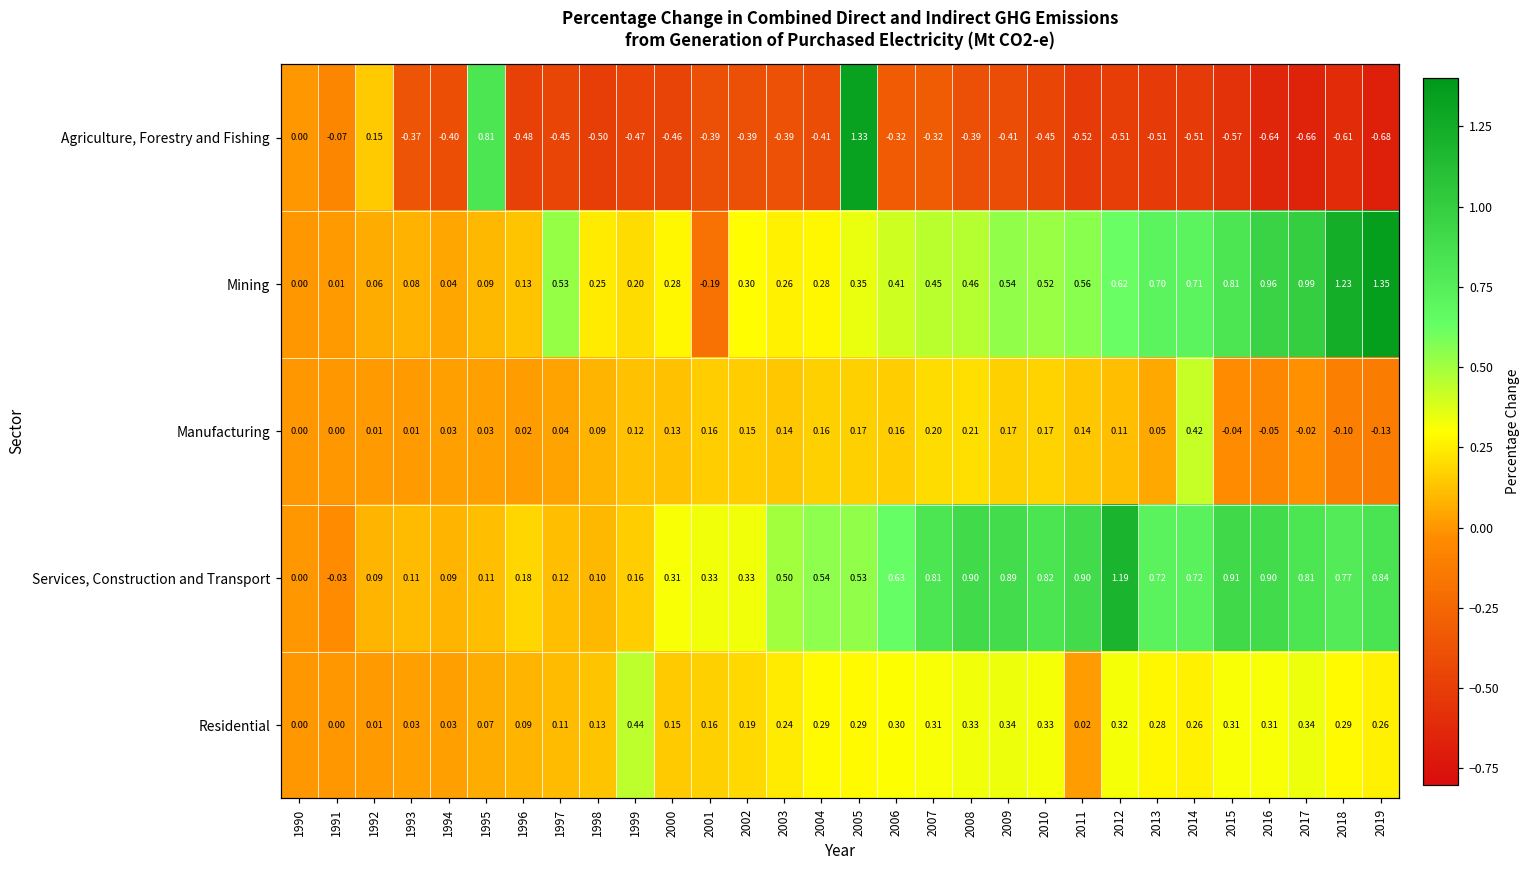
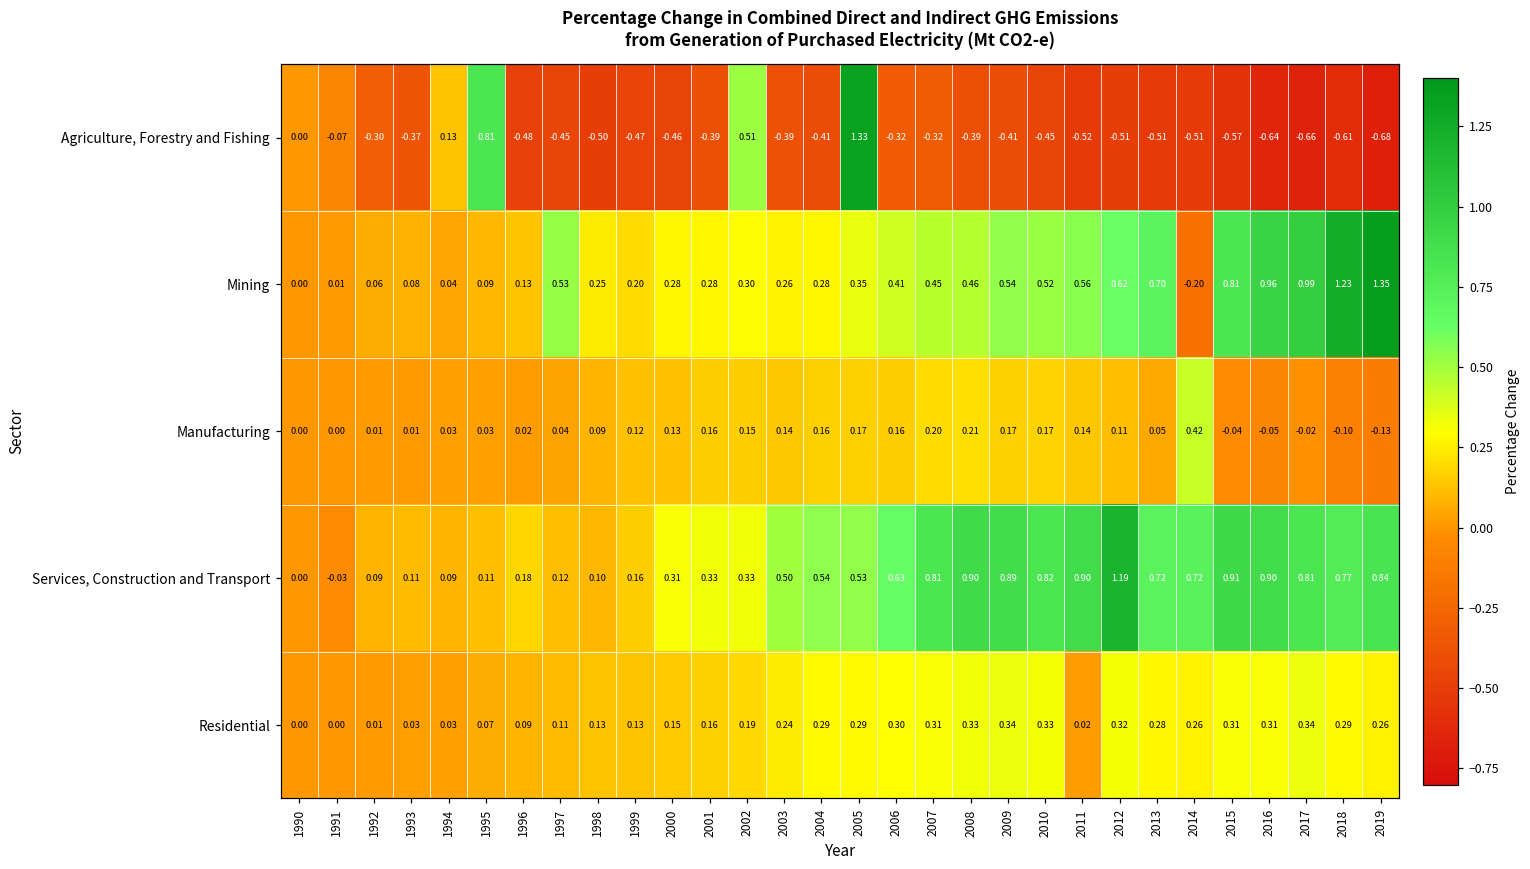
  {
    "Agriculture, Forestry and Fishing": {
      "1990": 0.00,
      "1991": -0.07,
-     "1992": 0.15,
+     "1992": -0.30,
      "1993": -0.37,
-     "1994": -0.40,
+     "1994": 0.13,
      "1995": 0.81,
      "1996": -0.48,
      "1997": -0.45,
      "1998": -0.50,
      "1999": -0.47,
      "2000": -0.46,
      "2001": -0.39,
-     "2002": -0.39,
+     "2002": 0.51,
      "2003": -0.39,
      "2004": -0.41,
      "2005": 1.33,
      "2006": -0.32,
      "2007": -0.32,
      "2008": -0.39,
      "2009": -0.41,
      "2010": -0.45,
      "2011": -0.52,
      "2012": -0.51,
      "2013": -0.51,
      "2014": -0.51,
      "2015": -0.57,
      "2016": -0.64,
      "2017": -0.66,
      "2018": -0.61,
      "2019": -0.68
    },
    "Mining": {
      "1990": 0.00,
      "1991": 0.01,
      "1992": 0.06,
      "1993": 0.08,
      "1994": 0.04,
      "1995": 0.09,
      "1996": 0.13,
      "1997": 0.53,
      "1998": 0.25,
      "1999": 0.20,
      "2000": 0.28,
-     "2001": -0.19,
+     "2001": 0.28,
      "2002": 0.30,
      "2003": 0.26,
      "2004": 0.28,
      "2005": 0.35,
      "2006": 0.41,
      "2007": 0.45,
      "2008": 0.46,
      "2009": 0.54,
      "2010": 0.52,
      "2011": 0.56,
      "2012": 0.62,
      "2013": 0.70,
-     "2014": 0.71,
+     "2014": -0.20,
      "2015": 0.81,
      "2016": 0.96,
      "2017": 0.99,
      "2018": 1.23,
      "2019": 1.35
    },
    "Manufacturing": {
      "1990": 0.00,
      "1991": 0.00,
      "1992": 0.01,
      "1993": 0.01,
      "1994": 0.03,
      "1995": 0.03,
      "1996": 0.02,
      "1997": 0.04,
      "1998": 0.09,
      "1999": 0.12,
      "2000": 0.13,
      "2001": 0.16,
      "2002": 0.15,
      "2003": 0.14,
      "2004": 0.16,
      "2005": 0.17,
      "2006": 0.16,
      "2007": 0.20,
      "2008": 0.21,
      "2009": 0.17,
      "2010": 0.17,
      "2011": 0.14,
      "2012": 0.11,
      "2013": 0.05,
      "2014": 0.42,
      "2015": -0.04,
      "2016": -0.05,
      "2017": -0.02,
      "2018": -0.10,
      "2019": -0.13
    },
    "Services, Construction and Transport": {
      "1990": 0.00,
      "1991": -0.03,
      "1992": 0.09,
      "1993": 0.11,
      "1994": 0.09,
      "1995": 0.11,
      "1996": 0.18,
      "1997": 0.12,
      "1998": 0.10,
      "1999": 0.16,
      "2000": 0.31,
      "2001": 0.33,
      "2002": 0.33,
      "2003": 0.50,
      "2004": 0.54,
      "2005": 0.53,
      "2006": 0.63,
      "2007": 0.81,
      "2008": 0.90,
      "2009": 0.89,
      "2010": 0.82,
      "2011": 0.90,
      "2012": 1.19,
      "2013": 0.72,
      "2014": 0.72,
      "2015": 0.91,
      "2016": 0.90,
      "2017": 0.81,
      "2018": 0.77,
      "2019": 0.84
    },
    "Residential": {
      "1990": 0.00,
      "1991": 0.00,
      "1992": 0.01,
      "1993": 0.03,
      "1994": 0.03,
      "1995": 0.07,
      "1996": 0.09,
      "1997": 0.11,
      "1998": 0.13,
-     "1999": 0.44,
+     "1999": 0.13,
      "2000": 0.15,
      "2001": 0.16,
      "2002": 0.19,
      "2003": 0.24,
      "2004": 0.29,
      "2005": 0.29,
      "2006": 0.30,
      "2007": 0.31,
      "2008": 0.33,
      "2009": 0.34,
      "2010": 0.33,
      "2011": 0.02,
      "2012": 0.32,
      "2013": 0.28,
      "2014": 0.26,
      "2015": 0.31,
      "2016": 0.31,
      "2017": 0.34,
      "2018": 0.29,
      "2019": 0.26
    }
  }
